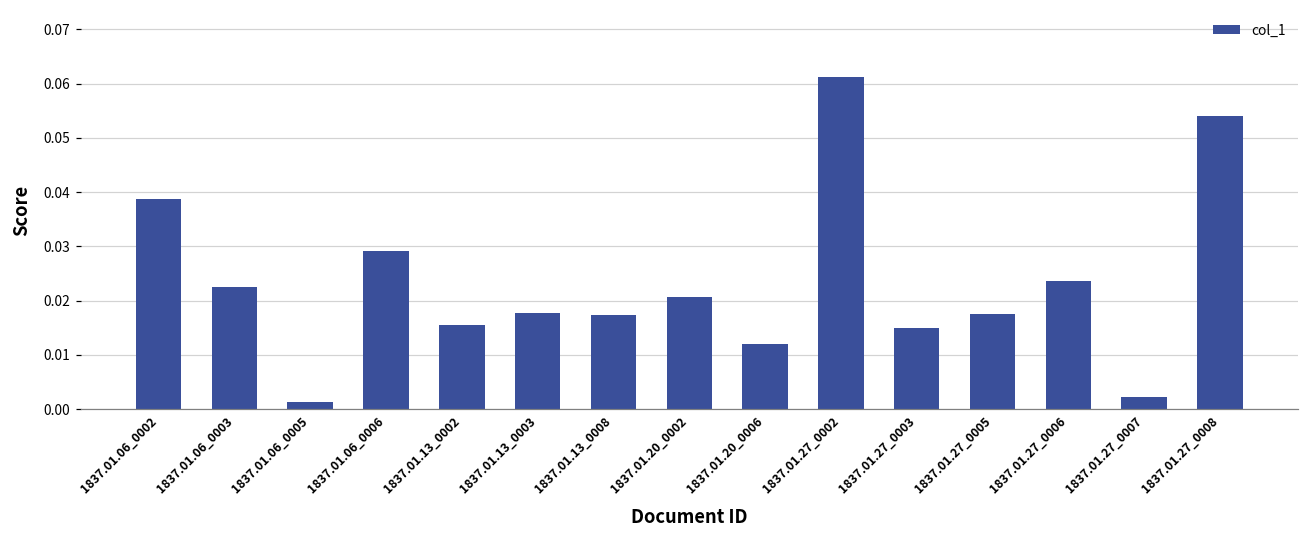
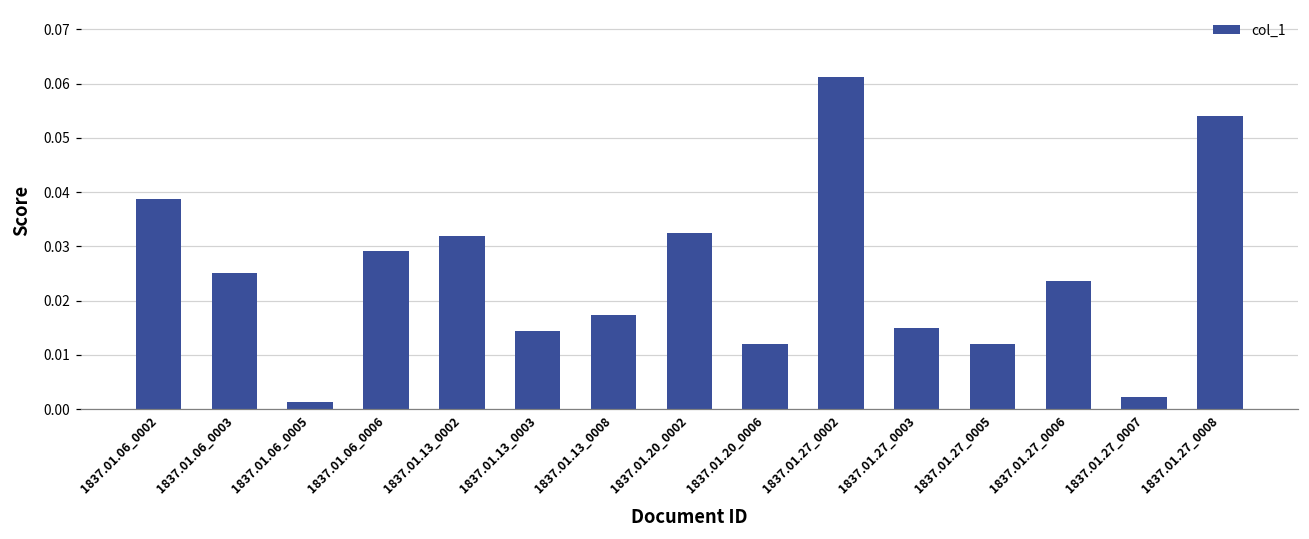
  {
    "1837.01.06_0002": 0.039,
-   "1837.01.06_0003": 0.022,
+   "1837.01.06_0003": 0.025,
    "1837.01.06_0005": 0.001,
    "1837.01.06_0006": 0.029,
-   "1837.01.13_0002": 0.015,
-   "1837.01.13_0003": 0.018,
+   "1837.01.13_0002": 0.032,
+   "1837.01.13_0003": 0.014,
    "1837.01.13_0008": 0.017,
-   "1837.01.20_0002": 0.021,
+   "1837.01.20_0002": 0.033,
    "1837.01.20_0006": 0.012,
    "1837.01.27_0002": 0.061,
    "1837.01.27_0003": 0.015,
-   "1837.01.27_0005": 0.018,
+   "1837.01.27_0005": 0.012,
    "1837.01.27_0006": 0.024,
    "1837.01.27_0007": 0.002,
    "1837.01.27_0008": 0.054
  }
